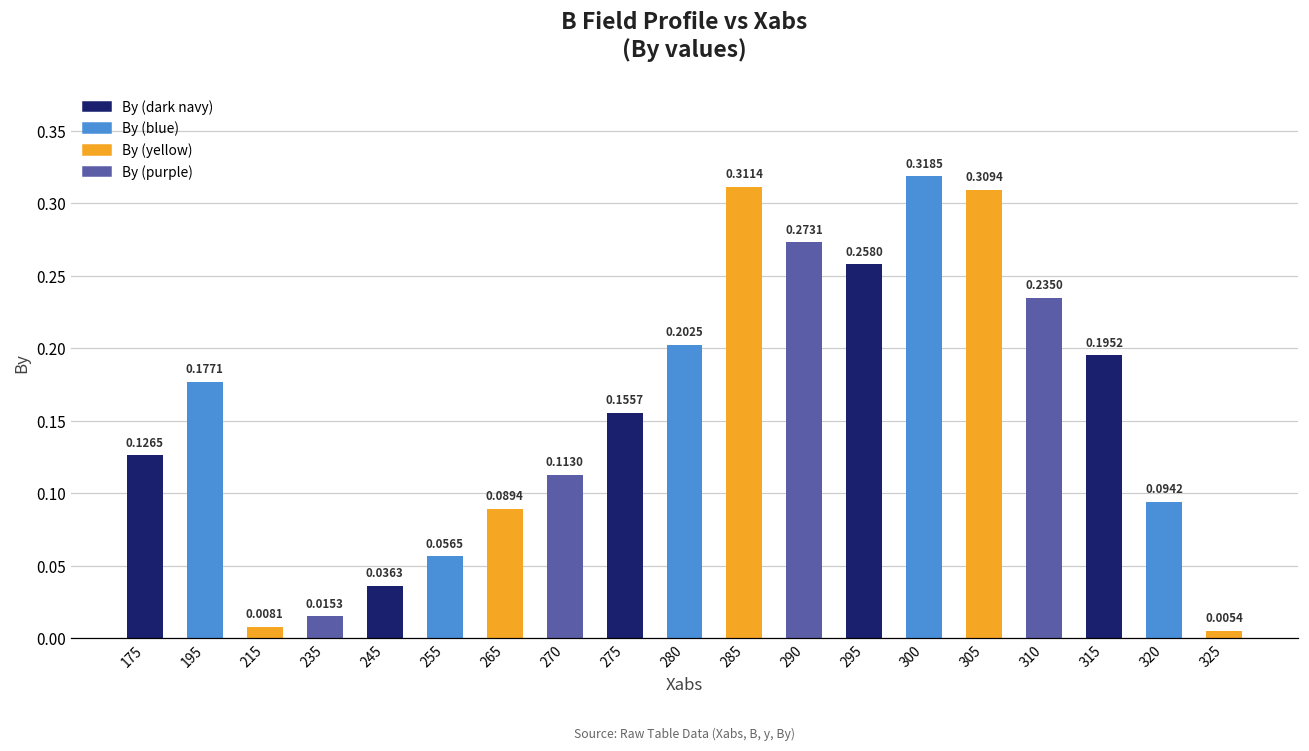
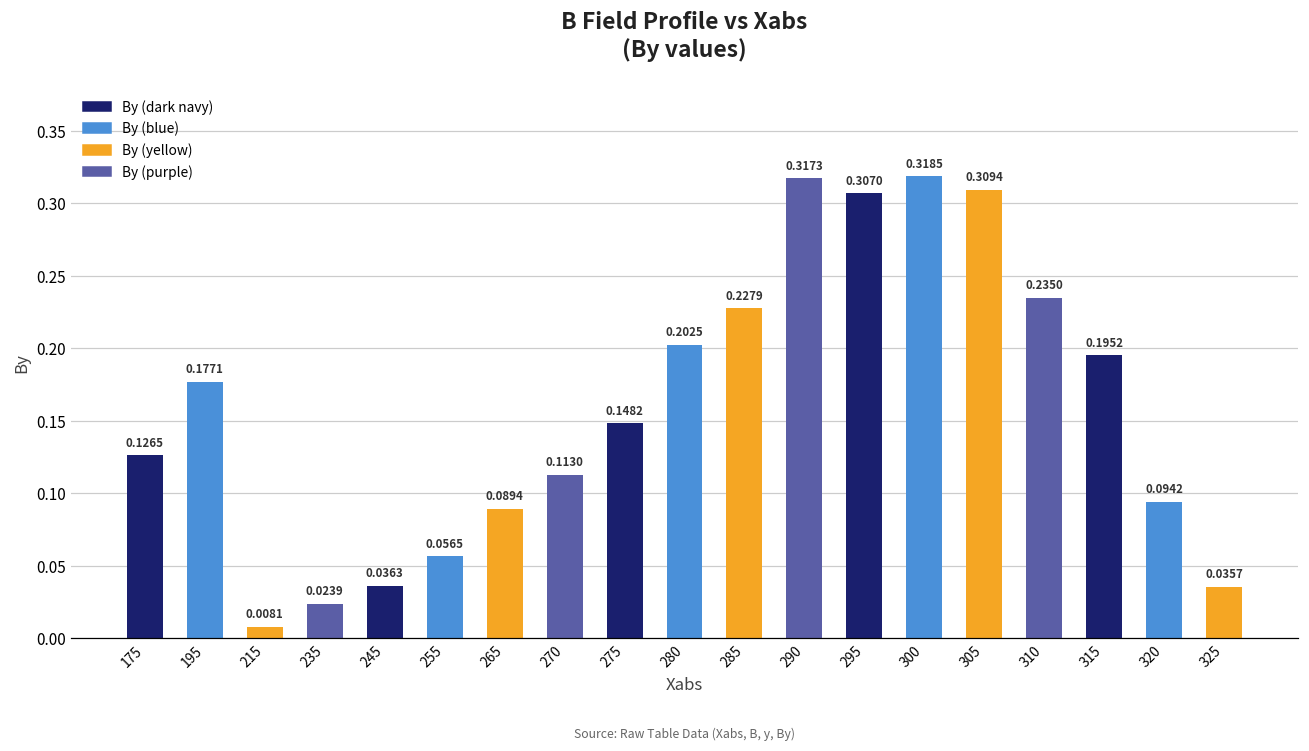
  {
    "175": 0.1265,
    "195": 0.1771,
    "215": 0.0081,
-   "235": 0.0153,
+   "235": 0.0239,
    "245": 0.0363,
    "255": 0.0565,
    "265": 0.0894,
    "270": 0.1130,
-   "275": 0.1557,
+   "275": 0.1482,
    "280": 0.2025,
-   "285": 0.3114,
-   "290": 0.2731,
-   "295": 0.2580,
+   "285": 0.2279,
+   "290": 0.3173,
+   "295": 0.3070,
    "300": 0.3185,
    "305": 0.3094,
    "310": 0.2350,
    "315": 0.1952,
    "320": 0.0942,
-   "325": 0.0054
+   "325": 0.0357
  }
